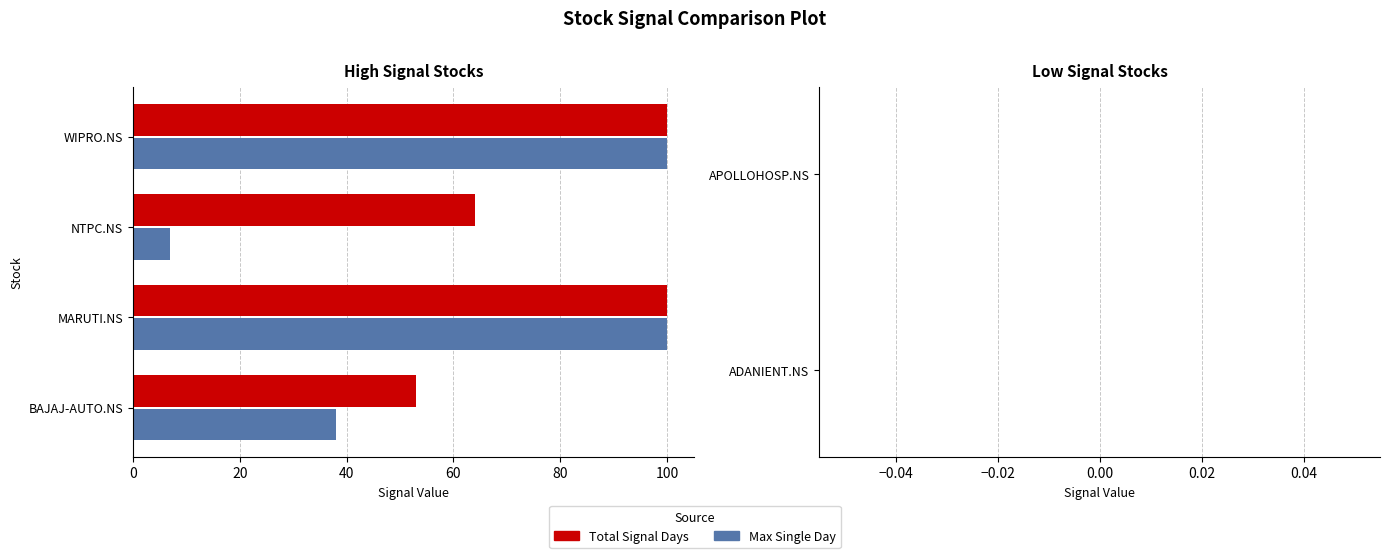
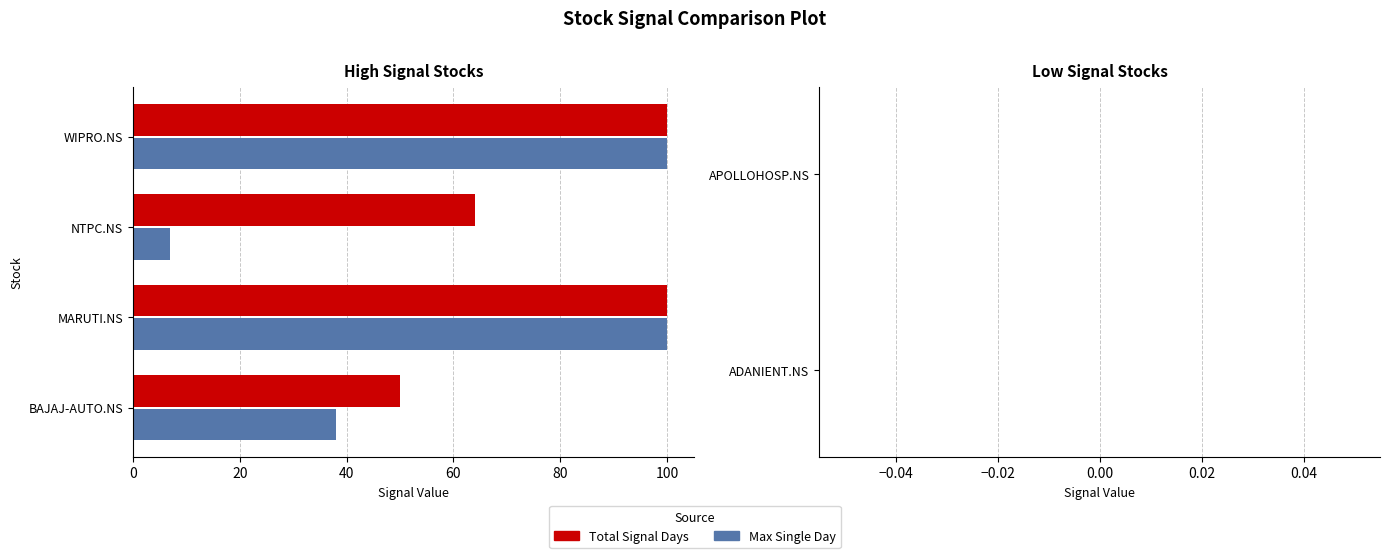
  {
    "High Signal Stocks": {
      "Total Signal Days": {
        "WIPRO.NS": 100,
        "NTPC.NS": 64,
        "MARUTI.NS": 100,
-       "BAJAJ-AUTO.NS": 53
+       "BAJAJ-AUTO.NS": 50
      },
      "Max Single Day": {
        "WIPRO.NS": 100,
        "NTPC.NS": 7,
        "MARUTI.NS": 100,
        "BAJAJ-AUTO.NS": 38
      }
    },
    "Low Signal Stocks": {
      "Total Signal Days": {
        "APOLLOHOSP.NS": 0.000,
        "ADANIENT.NS": 0.000
      },
      "Max Single Day": {
        "APOLLOHOSP.NS": 0.000,
        "ADANIENT.NS": 0.000
      }
    }
  }
